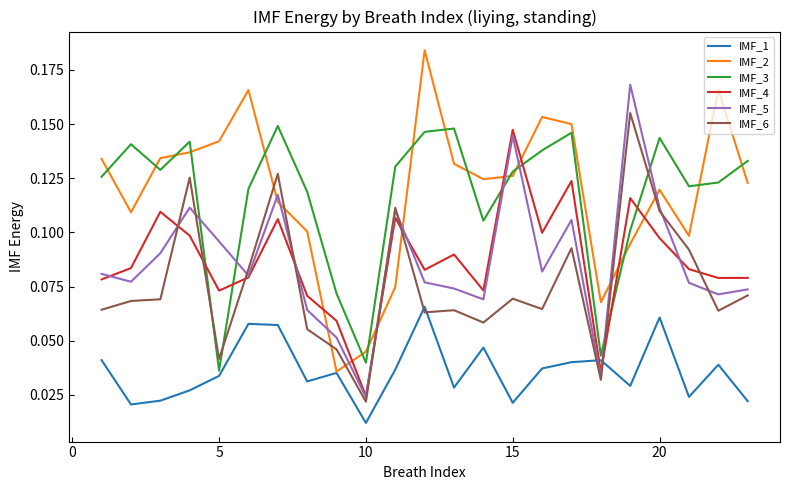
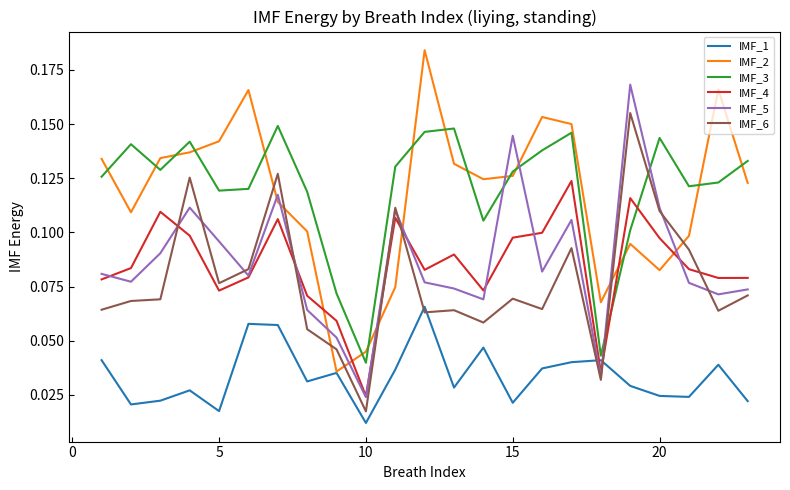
  {
    "IMF_1": {
-     "5": 0.034,
+     "5": 0.018,
      "10": 0.012,
      "15": 0.021,
-     "20": 0.061
+     "20": 0.025
    },
    "IMF_2": {
      "5": 0.142,
      "10": 0.045,
      "15": 0.126,
-     "20": 0.120
+     "20": 0.083
    },
    "IMF_3": {
-     "5": 0.036,
+     "5": 0.119,
      "10": 0.040,
      "15": 0.128,
      "20": 0.144
    },
    "IMF_4": {
      "5": 0.073,
-     "15": 0.147,
+     "15": 0.098,
      "20": 0.097
    },
    "IMF_5": {
      "5": 0.096,
      "15": 0.145,
      "20": 0.111
    },
    "IMF_6": {
-     "5": 0.042,
-     "10": 0.022,
+     "5": 0.077,
+     "10": 0.017,
      "15": 0.069,
      "20": 0.110
    }
  }
